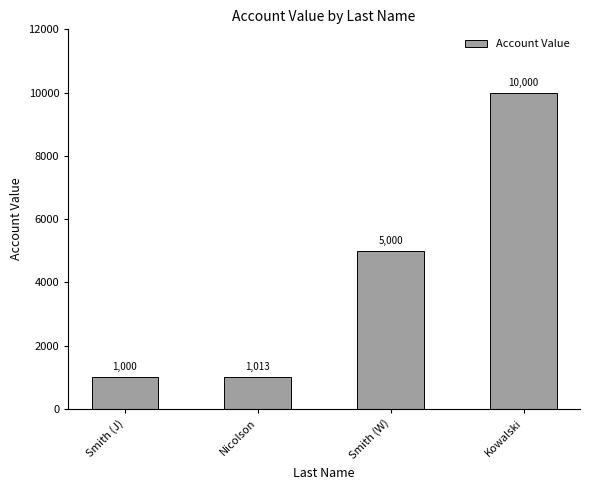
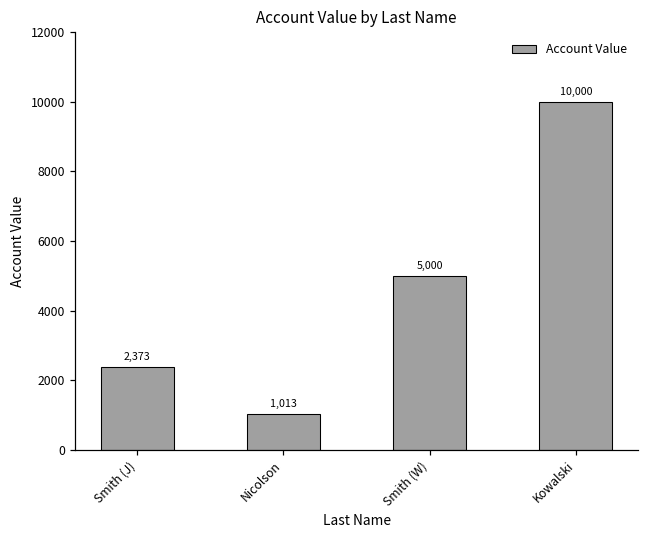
  {
-   "Smith (J)": "1,000",
+   "Smith (J)": "2,373",
    "Nicolson": "1,013",
    "Smith (W)": "5,000",
    "Kowalski": "10,000"
  }
